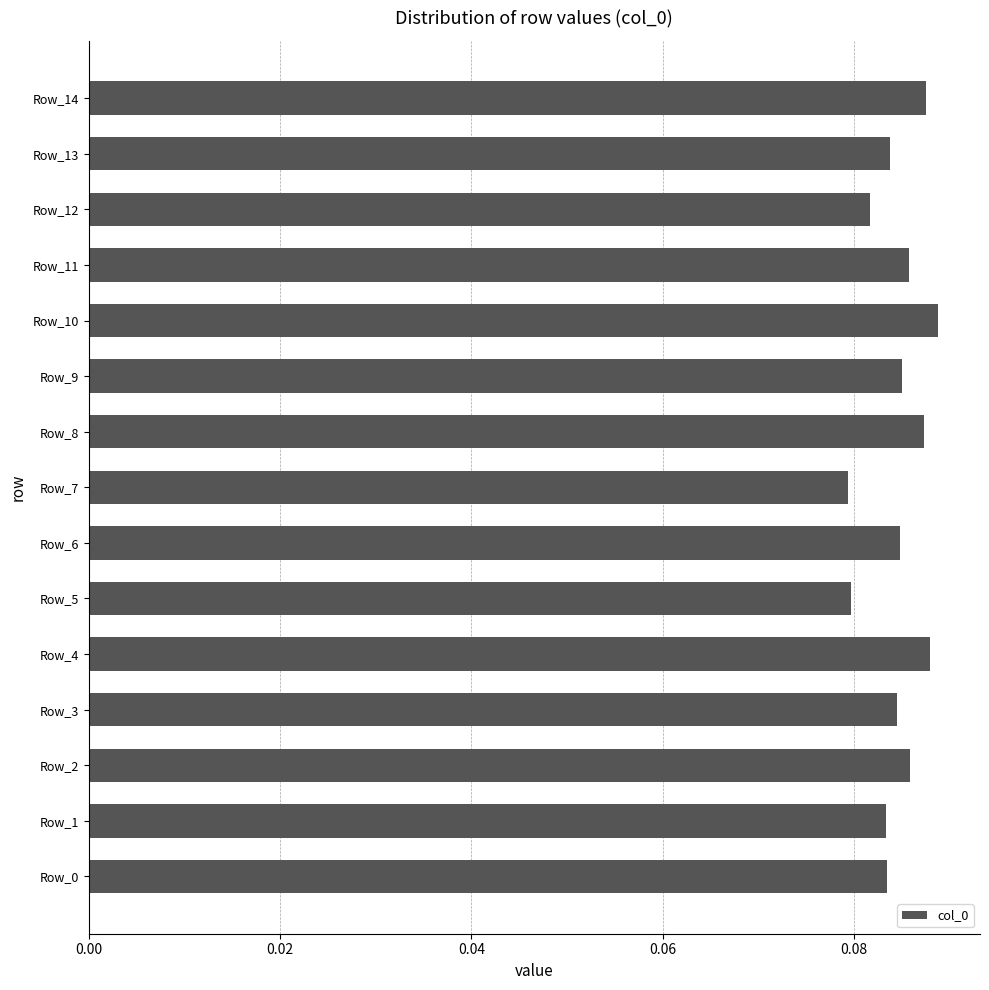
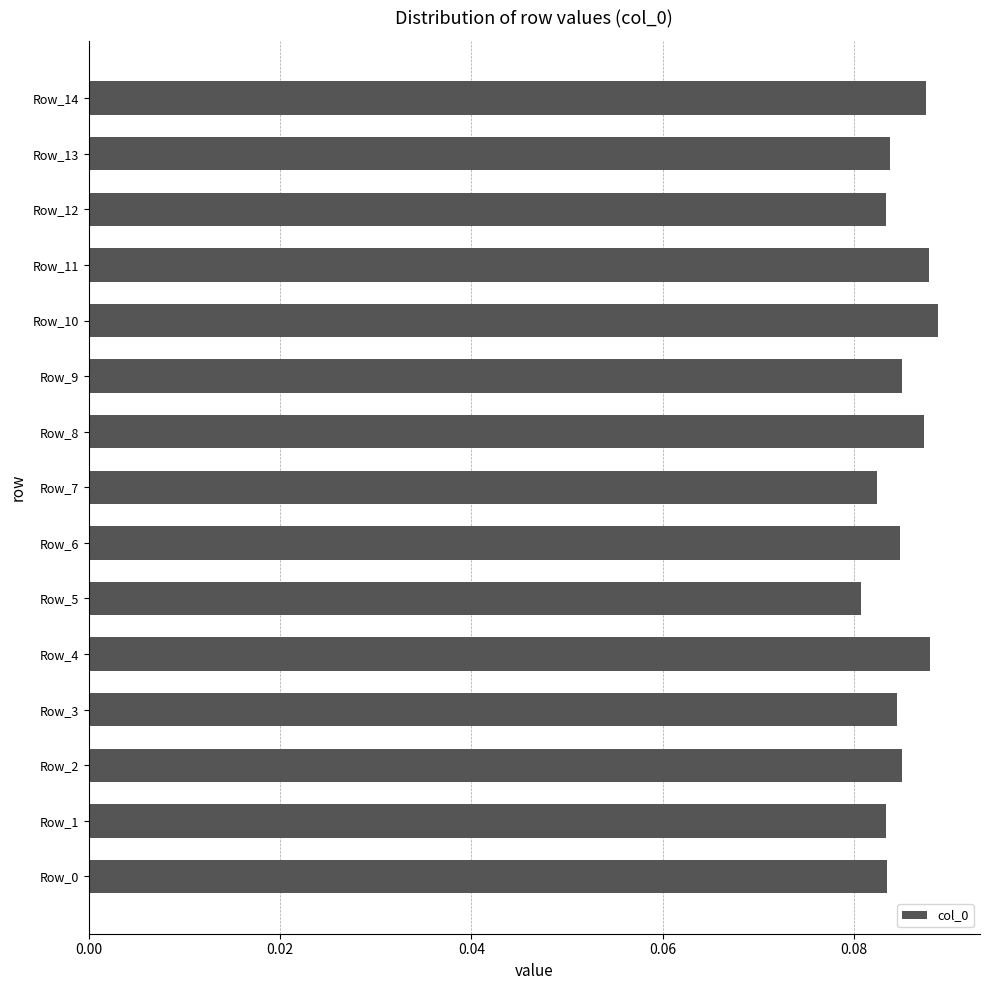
  {
    "Row_14": 0.087,
    "Row_13": 0.084,
-   "Row_12": 0.082,
-   "Row_11": 0.086,
+   "Row_12": 0.083,
+   "Row_11": 0.088,
    "Row_10": 0.089,
    "Row_9": 0.085,
    "Row_8": 0.087,
-   "Row_7": 0.079,
+   "Row_7": 0.082,
    "Row_6": 0.085,
-   "Row_5": 0.080,
+   "Row_5": 0.081,
    "Row_4": 0.088,
    "Row_3": 0.085,
-   "Row_2": 0.086,
+   "Row_2": 0.085,
    "Row_1": 0.083,
    "Row_0": 0.083
  }
